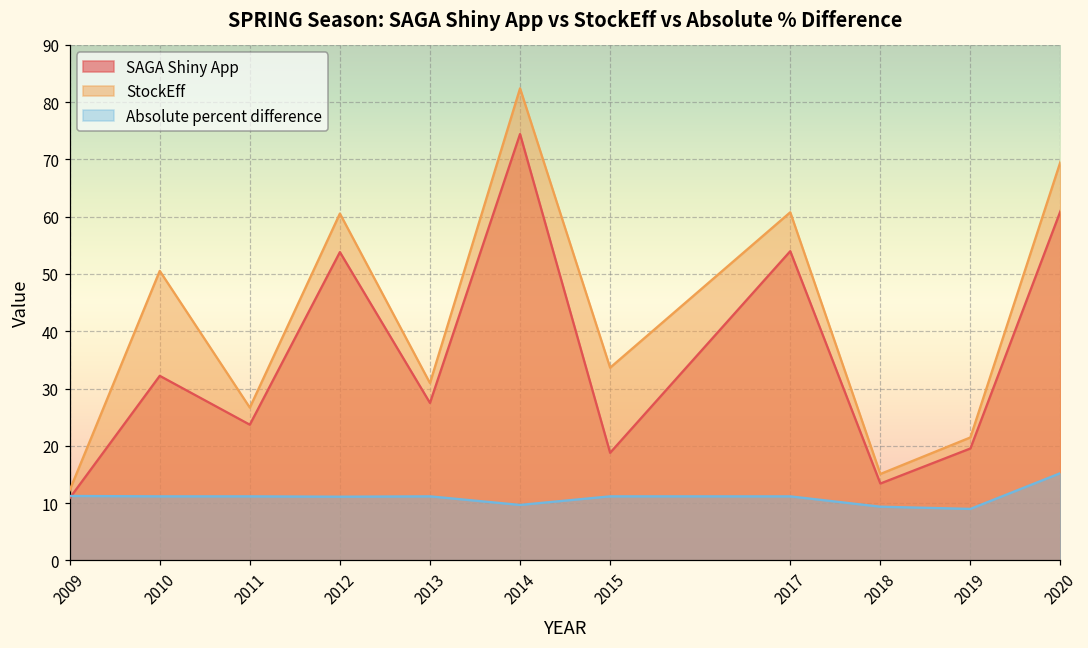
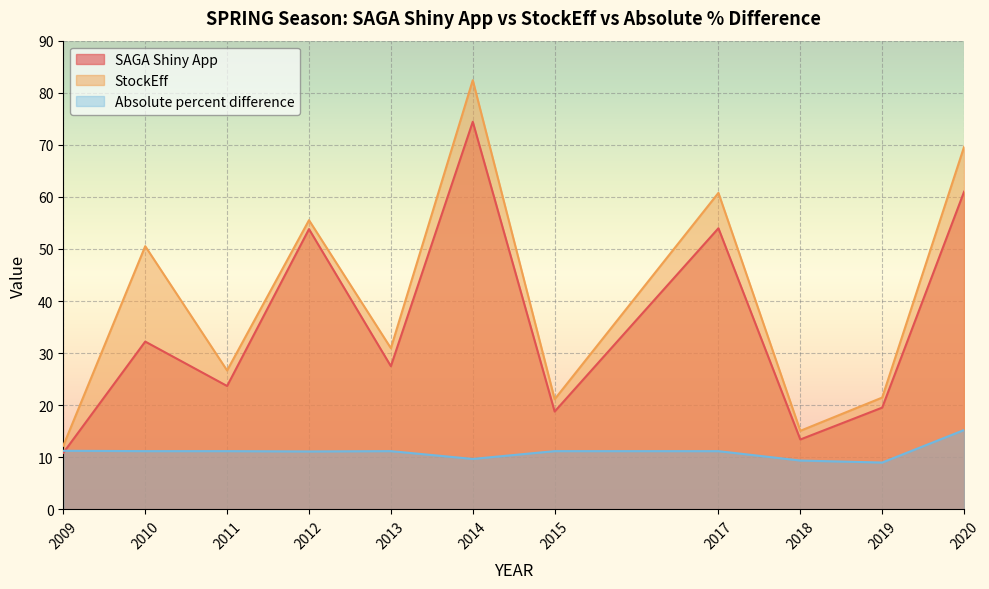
  {
    "SAGA Shiny App": {
      "2010": 32,
      "2011": 24,
      "2012": 54,
      "2013": 27,
      "2014": 74,
      "2015": 19,
      "2017": 54,
      "2018": 13,
      "2019": 20,
      "2020": 61
    },
    "StockEff": {
      "2009": 12,
      "2010": 51,
      "2011": 27,
-     "2012": 61,
+     "2012": 56,
      "2013": 31,
      "2014": 82,
-     "2015": 34,
+     "2015": 21,
      "2017": 61,
      "2018": 15,
      "2019": 21,
      "2020": 70
    },
    "Absolute percent difference": {
      "2010": 11,
      "2011": 11,
      "2012": 11,
      "2013": 11,
      "2014": 10,
      "2015": 11,
      "2017": 11,
      "2018": 9,
      "2019": 9,
      "2020": 15
    }
  }
